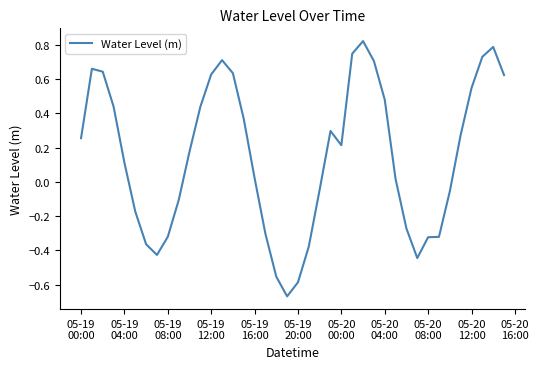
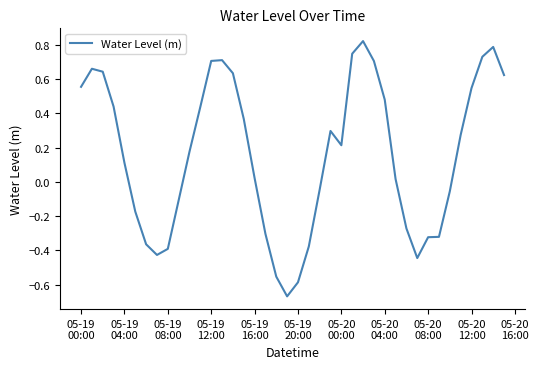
  {
-   "05-19 00:00": 0.25,
+   "05-19 00:00": 0.55,
    "05-19 04:00": 0.11,
-   "05-19 08:00": -0.32,
-   "05-19 12:00": 0.63,
+   "05-19 08:00": -0.39,
+   "05-19 12:00": 0.71,
    "05-19 16:00": 0.02,
    "05-19 20:00": -0.59,
    "05-20 00:00": 0.21,
    "05-20 04:00": 0.48,
    "05-20 08:00": -0.32,
    "05-20 12:00": 0.55
  }
